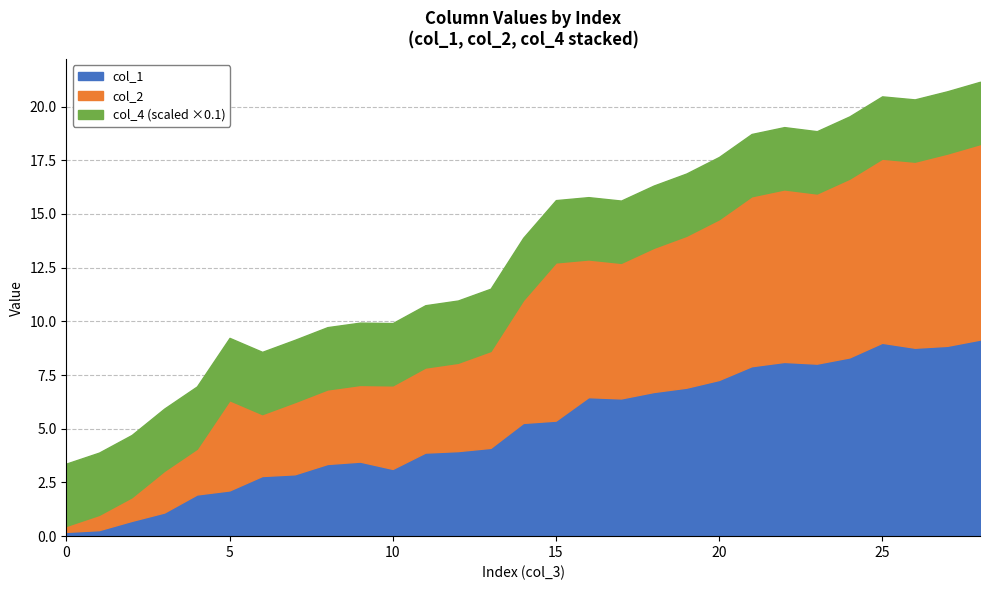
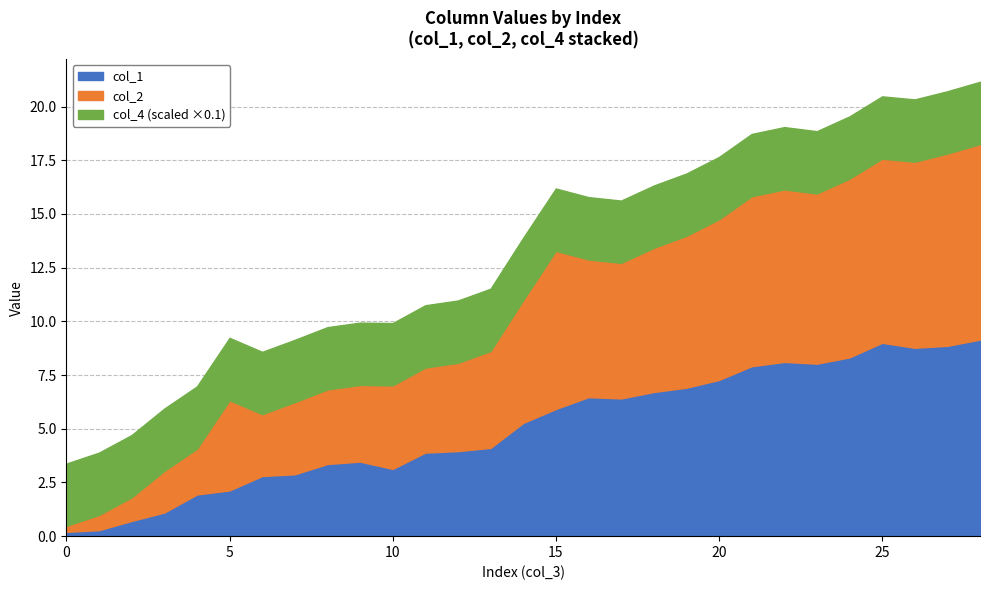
  {
    "col_1": {
-     "15": 5.4
+     "15": 5.9
    },
    "col_4 (scaled ×0.1)": {
      "0": 2.9,
      "5": 2.9,
      "10": 2.9,
      "15": 2.9,
      "20": 2.9,
      "25": 2.9
    }
  }
